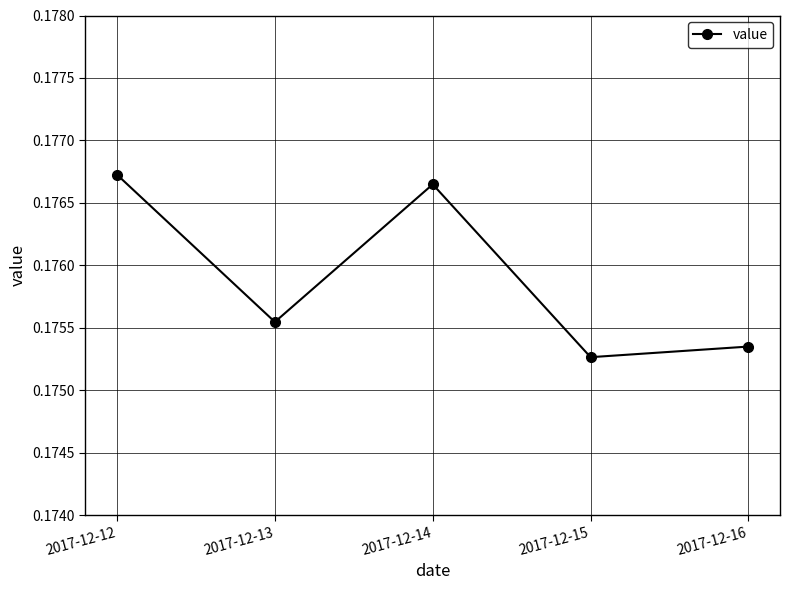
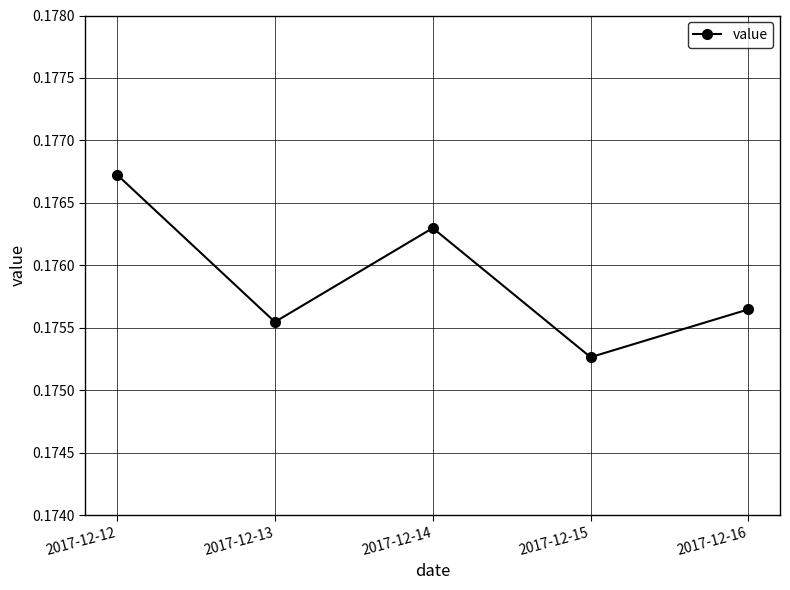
  {
    "2017-12-12": 0.17673,
    "2017-12-13": 0.17555,
-   "2017-12-14": 0.17665,
+   "2017-12-14": 0.17630,
    "2017-12-15": 0.17526,
-   "2017-12-16": 0.17535
+   "2017-12-16": 0.17565
  }
